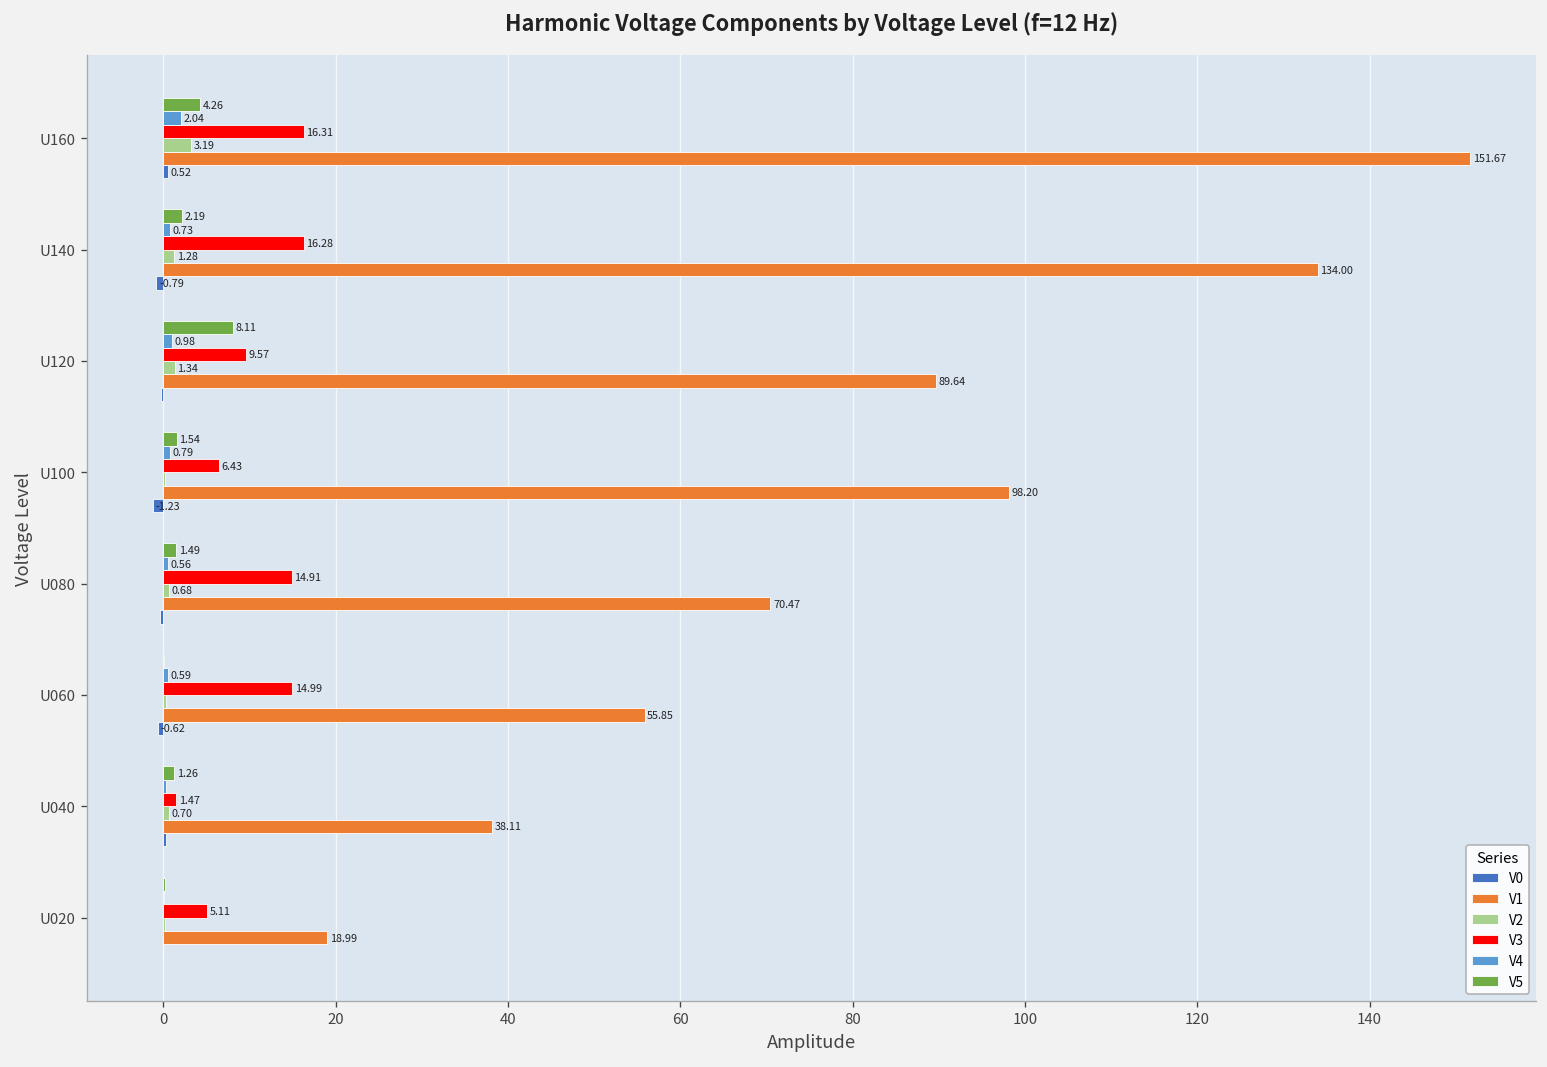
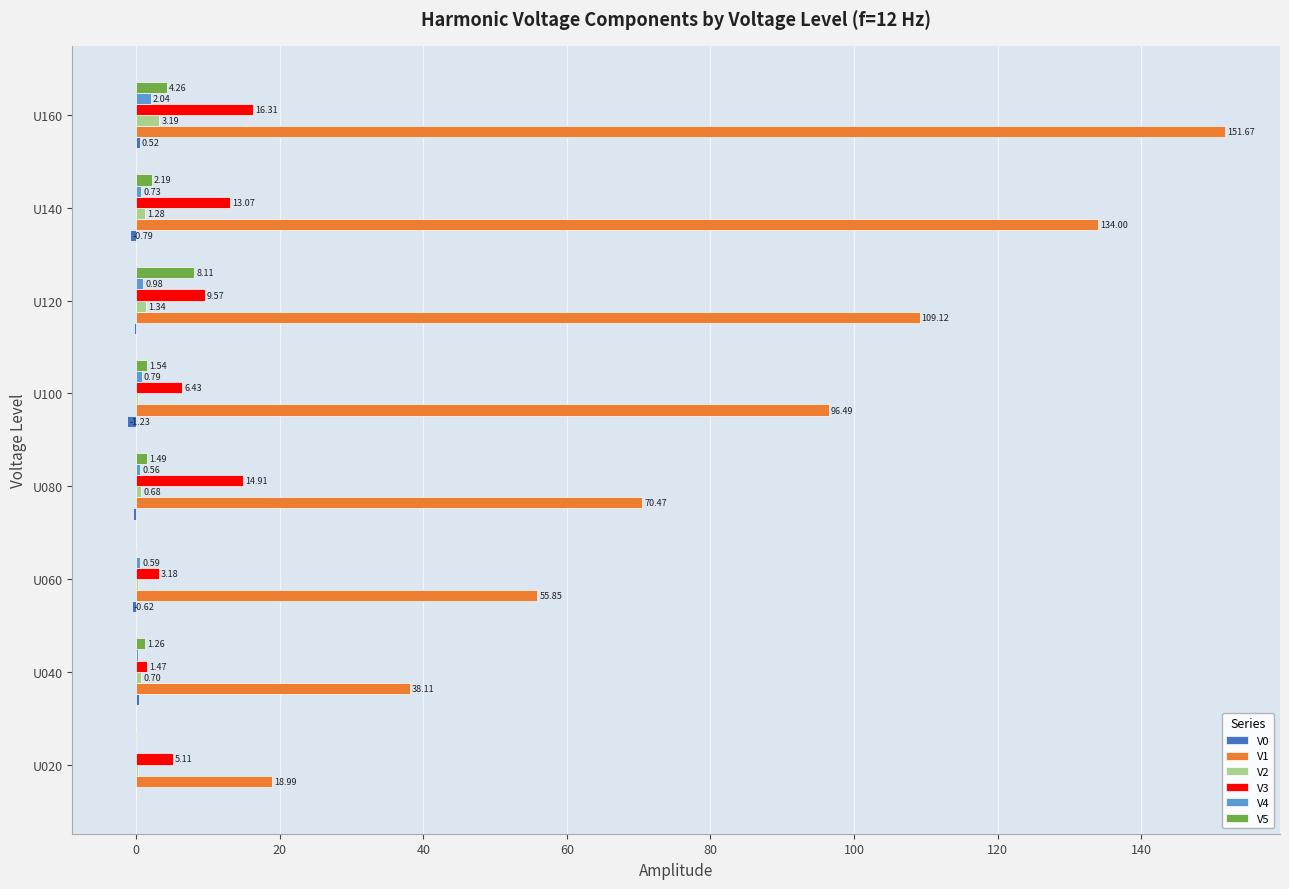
  {
    "V1": {
      "U160": 151.67,
      "U140": 134.00,
-     "U120": 89.64,
-     "U100": 98.20,
+     "U120": 109.12,
+     "U100": 96.49,
      "U080": 70.47,
      "U060": 55.85,
      "U040": 38.11,
      "U020": 18.99
    },
    "V2": {
      "U160": 3.19,
      "U140": 1.28,
      "U120": 1.34,
      "U080": 0.68,
      "U040": 0.70
    },
    "V3": {
      "U160": 16.31,
-     "U140": 16.28,
+     "U140": 13.07,
      "U120": 9.57,
      "U100": 6.43,
      "U080": 14.91,
-     "U060": 14.99,
+     "U060": 3.18,
      "U040": 1.47,
      "U020": 5.11
    },
    "V5": {
      "U160": 4.26,
      "U140": 2.19,
      "U120": 8.11,
      "U100": 1.54,
      "U080": 1.49,
      "U040": 1.26
    }
  }
